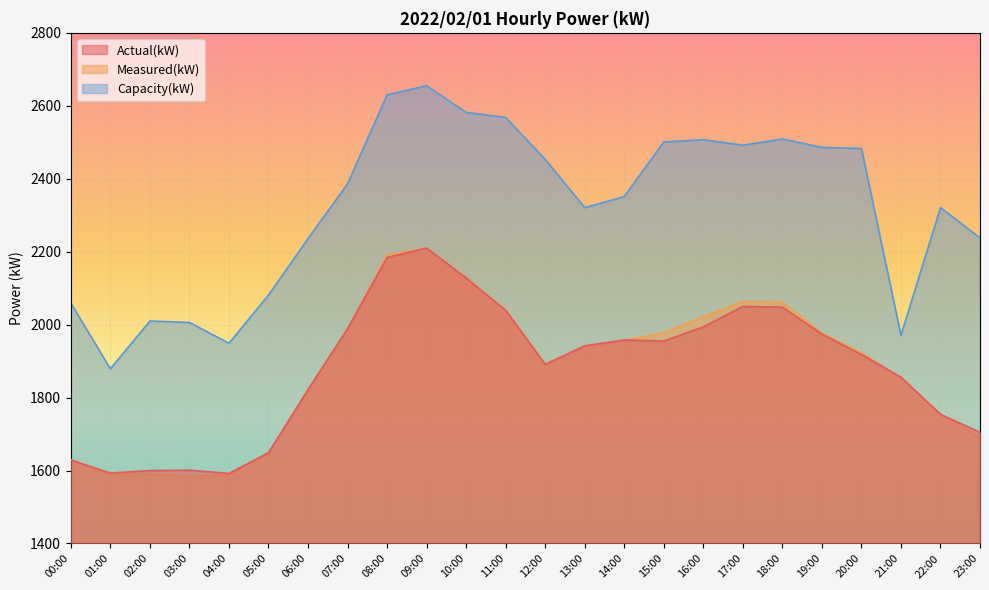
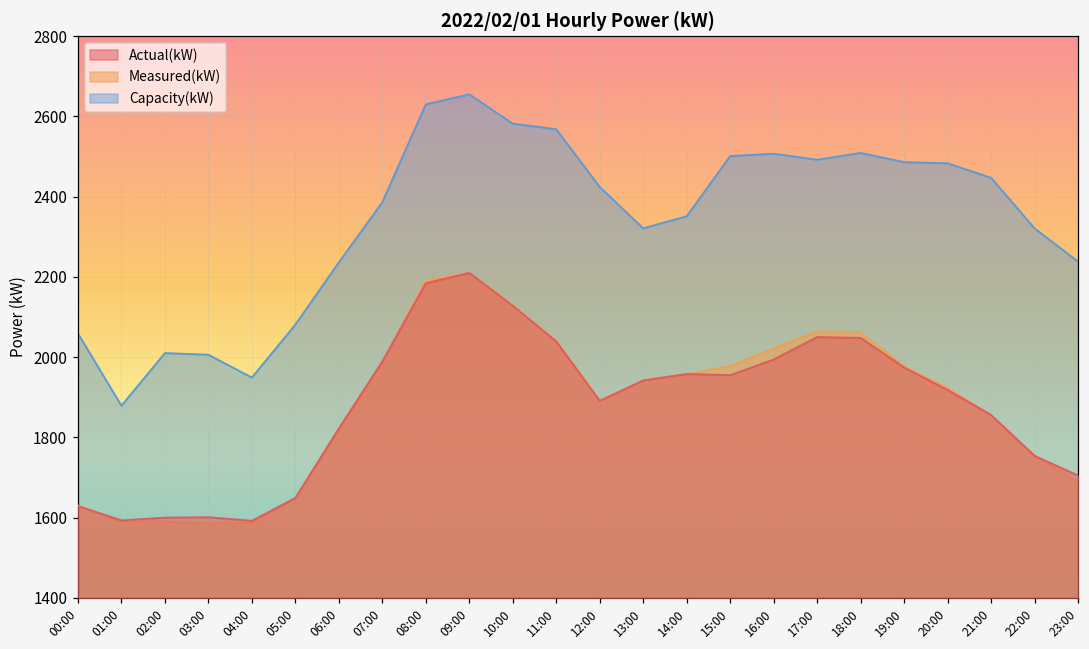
  {
    "Capacity(kW)": {
      "00:00": 2060,
      "01:00": 1880,
      "02:00": 2010,
      "03:00": 2010,
      "04:00": 1950,
      "05:00": 2080,
      "06:00": 2240,
      "07:00": 2390,
      "08:00": 2630,
      "09:00": 2660,
      "10:00": 2580,
      "11:00": 2570,
-     "12:00": 2450,
+     "12:00": 2420,
      "13:00": 2320,
      "14:00": 2350,
      "15:00": 2500,
      "16:00": 2510,
      "17:00": 2490,
      "18:00": 2510,
      "19:00": 2490,
      "20:00": 2480,
-     "21:00": 1970,
+     "21:00": 2450,
      "22:00": 2320,
      "23:00": 2240
    }
  }
